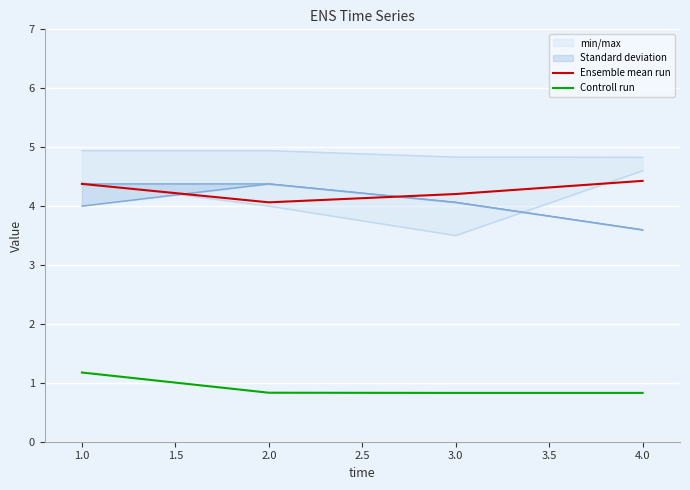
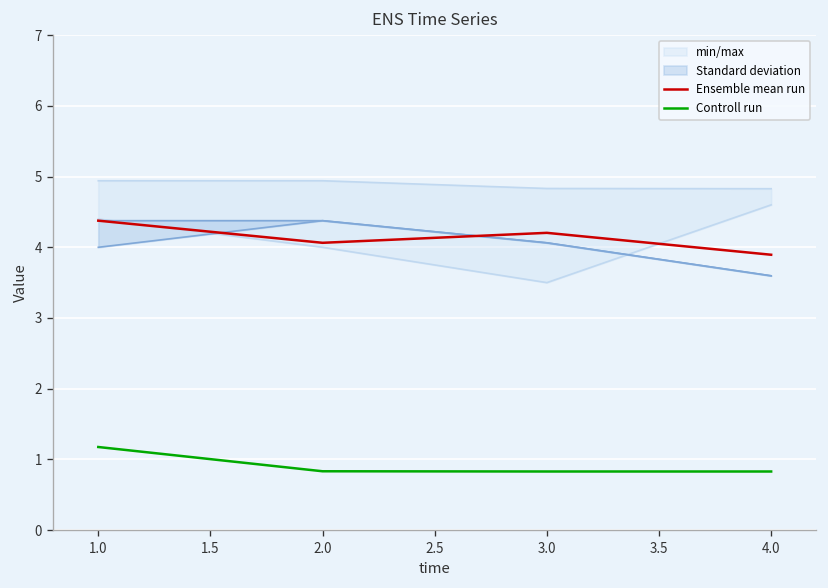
  {
    "Ensemble mean run": {
      "2.0": 4.1,
      "3.0": 4.2,
-     "4.0": 4.4
+     "4.0": 3.9
    },
    "Controll run": {
      "1.0": 1.2,
      "2.0": 0.8,
      "3.0": 0.8,
      "4.0": 0.8
    }
  }
